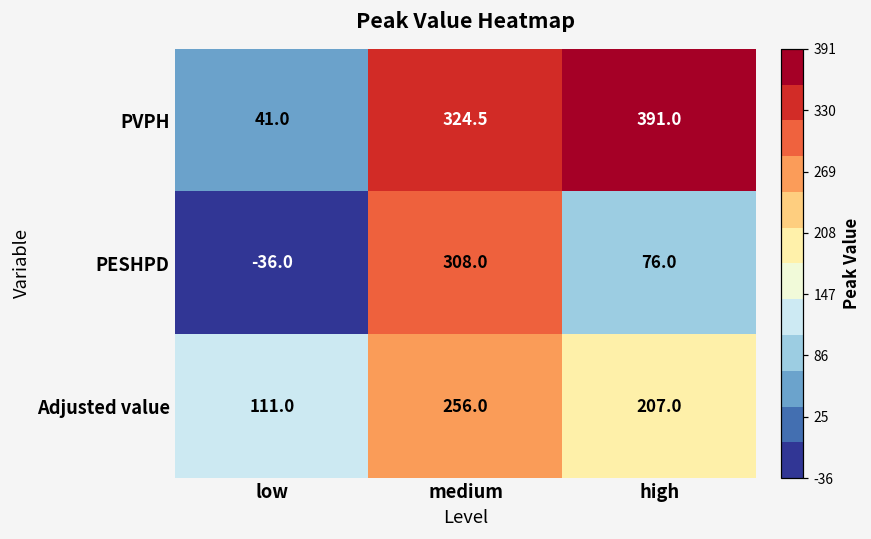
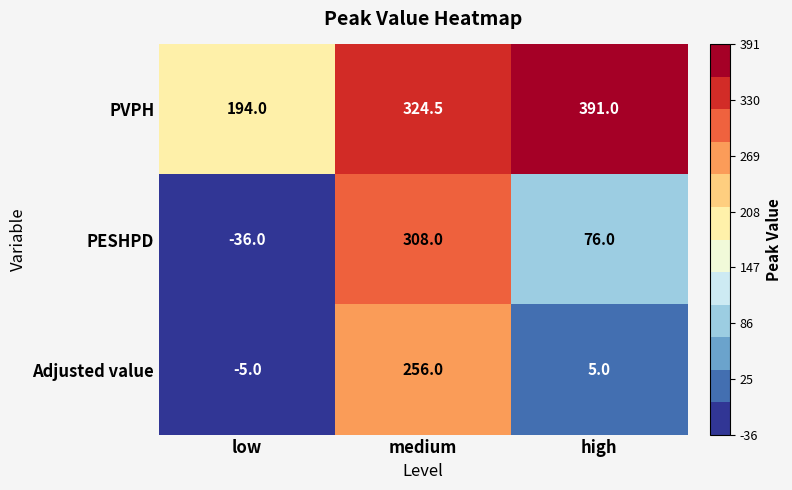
  {
    "PVPH": {
-     "low": 41.0,
+     "low": 194.0,
      "medium": 324.5,
      "high": 391.0
    },
    "PESHPD": {
      "low": -36.0,
      "medium": 308.0,
      "high": 76.0
    },
    "Adjusted value": {
-     "low": 111.0,
+     "low": -5.0,
      "medium": 256.0,
-     "high": 207.0
+     "high": 5.0
    }
  }
